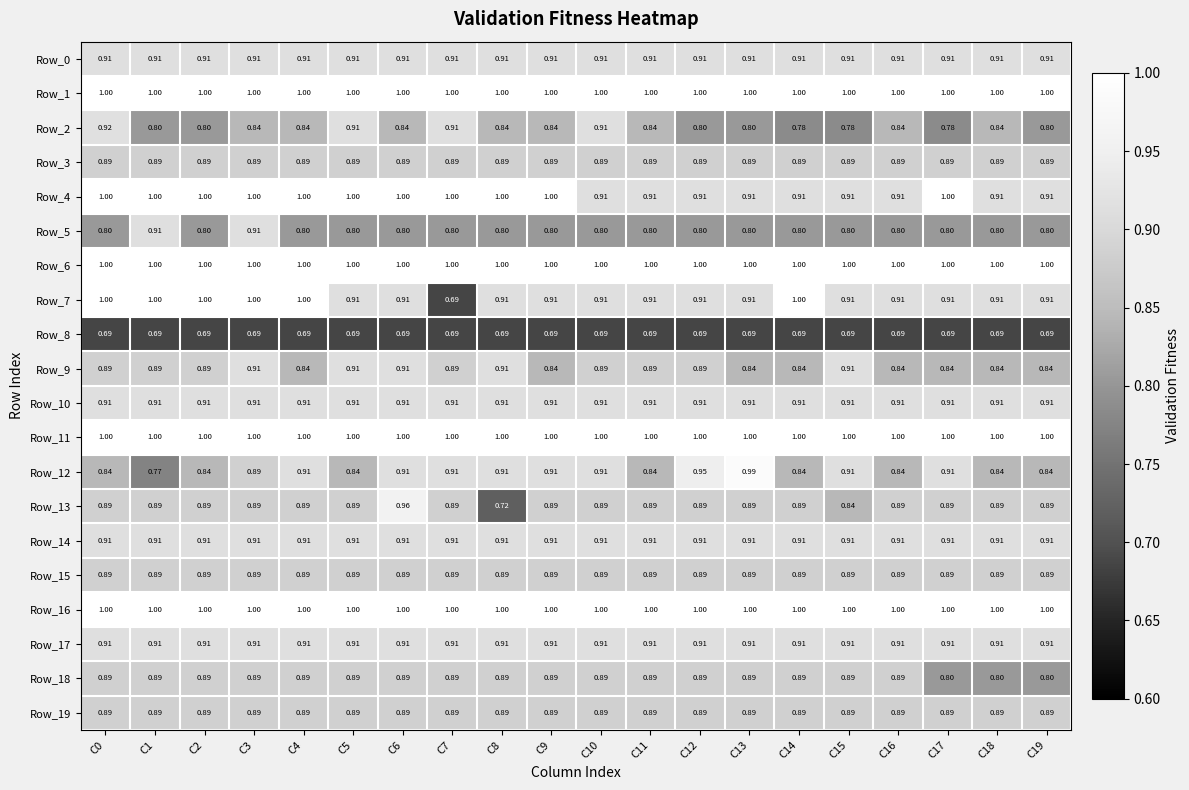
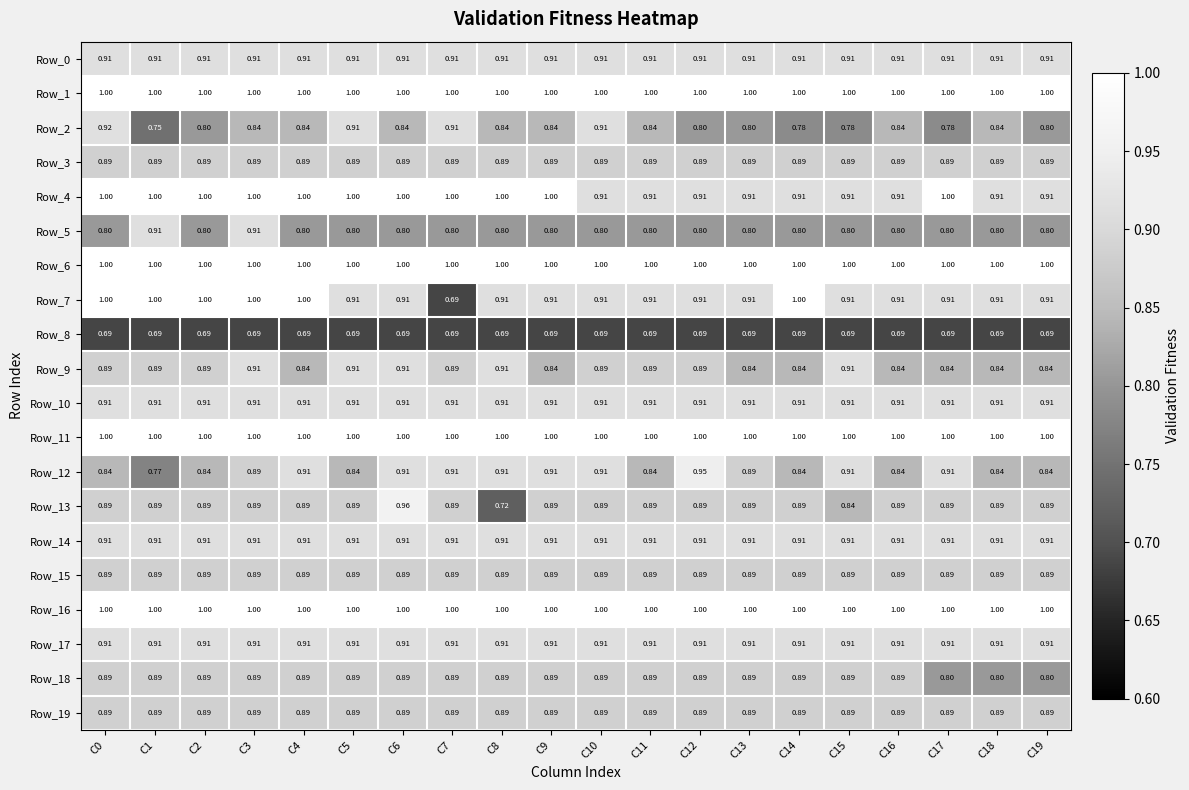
  {
    "Row_2": {
      "C0": 0.92,
-     "C1": 0.80,
+     "C1": 0.75,
      "C2": 0.80,
      "C3": 0.84,
      "C4": 0.84,
      "C5": 0.91,
      "C6": 0.84,
      "C7": 0.91,
      "C8": 0.84,
      "C9": 0.84,
      "C10": 0.91,
      "C11": 0.84,
      "C12": 0.80,
      "C13": 0.80,
      "C14": 0.78,
      "C15": 0.78,
      "C16": 0.84,
      "C17": 0.78,
      "C18": 0.84,
      "C19": 0.80
    },
    "Row_12": {
      "C0": 0.84,
      "C1": 0.77,
      "C2": 0.84,
      "C3": 0.89,
      "C4": 0.91,
      "C5": 0.84,
      "C6": 0.91,
      "C7": 0.91,
      "C8": 0.91,
      "C9": 0.91,
      "C10": 0.91,
      "C11": 0.84,
      "C12": 0.95,
-     "C13": 0.99,
+     "C13": 0.89,
      "C14": 0.84,
      "C15": 0.91,
      "C16": 0.84,
      "C17": 0.91,
      "C18": 0.84,
      "C19": 0.84
    }
  }
